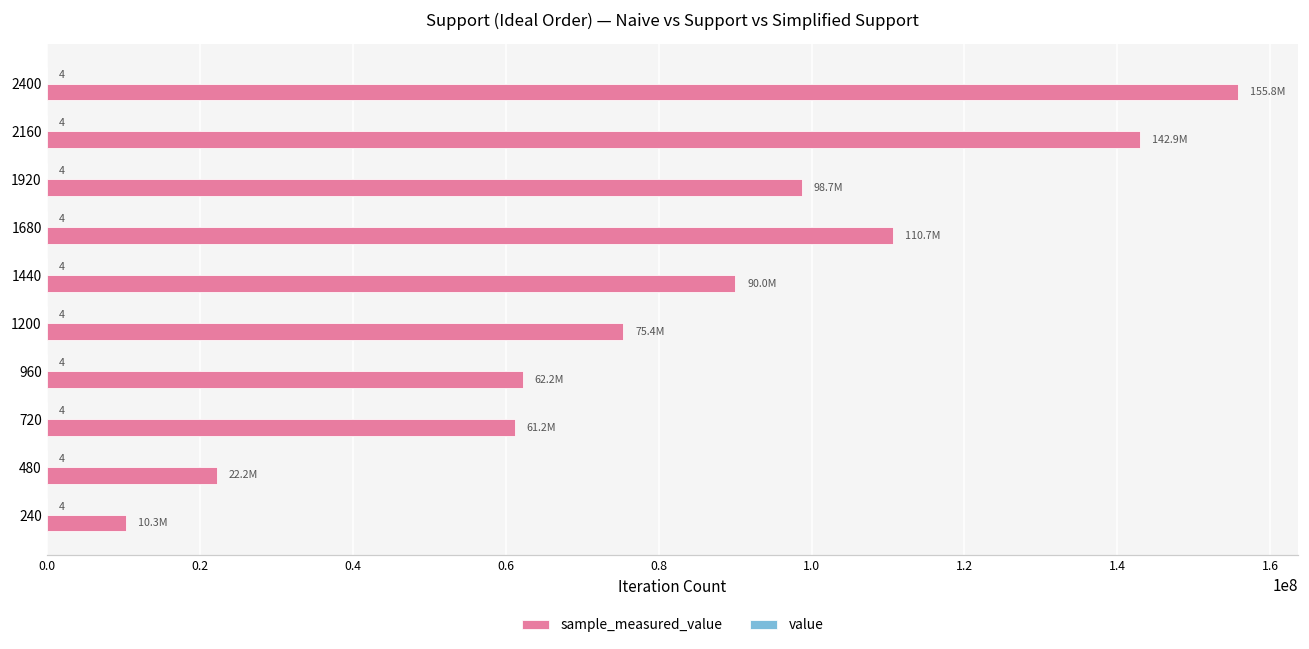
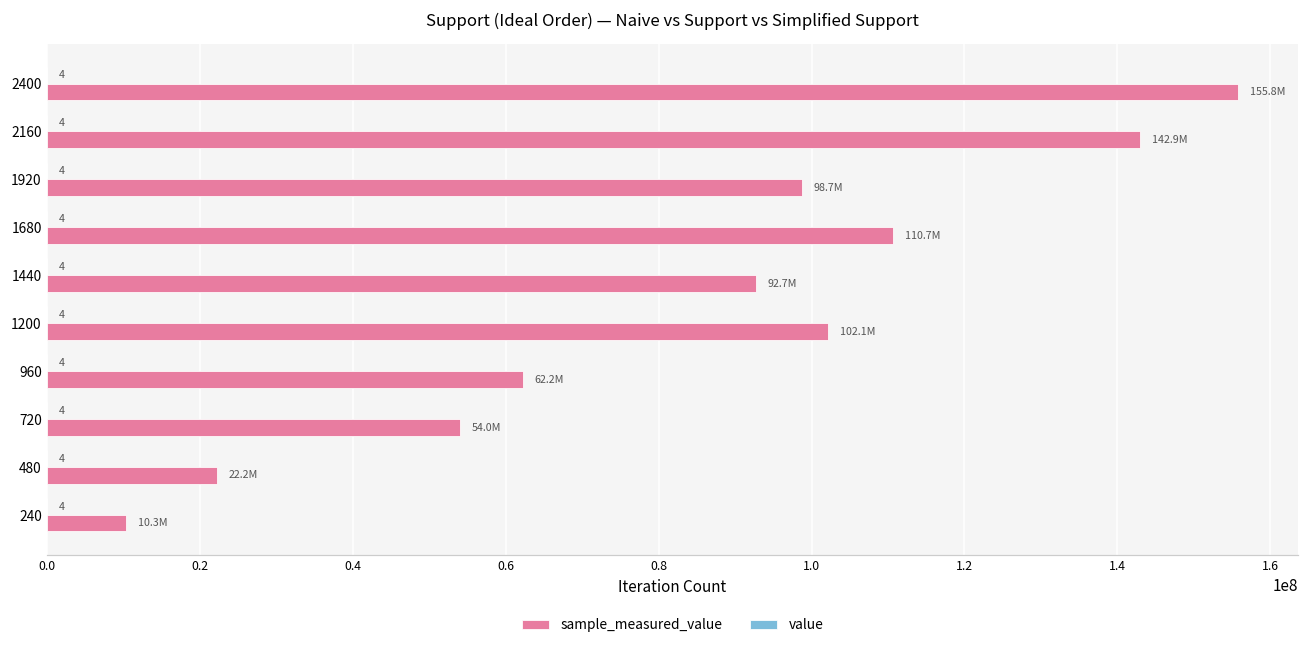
  {
    "sample_measured_value": {
      "2400": "155.8M",
      "2160": "142.9M",
      "1920": "98.7M",
      "1680": "110.7M",
-     "1440": "90.0M",
-     "1200": "75.4M",
+     "1440": "92.7M",
+     "1200": "102.1M",
      "960": "62.2M",
-     "720": "61.2M",
+     "720": "54.0M",
      "480": "22.2M",
      "240": "10.3M"
    },
    "value": {
      "2400": "4",
      "2160": "4",
      "1920": "4",
      "1680": "4",
      "1440": "4",
      "1200": "4",
      "960": "4",
      "720": "4",
      "480": "4",
      "240": "4"
    }
  }
